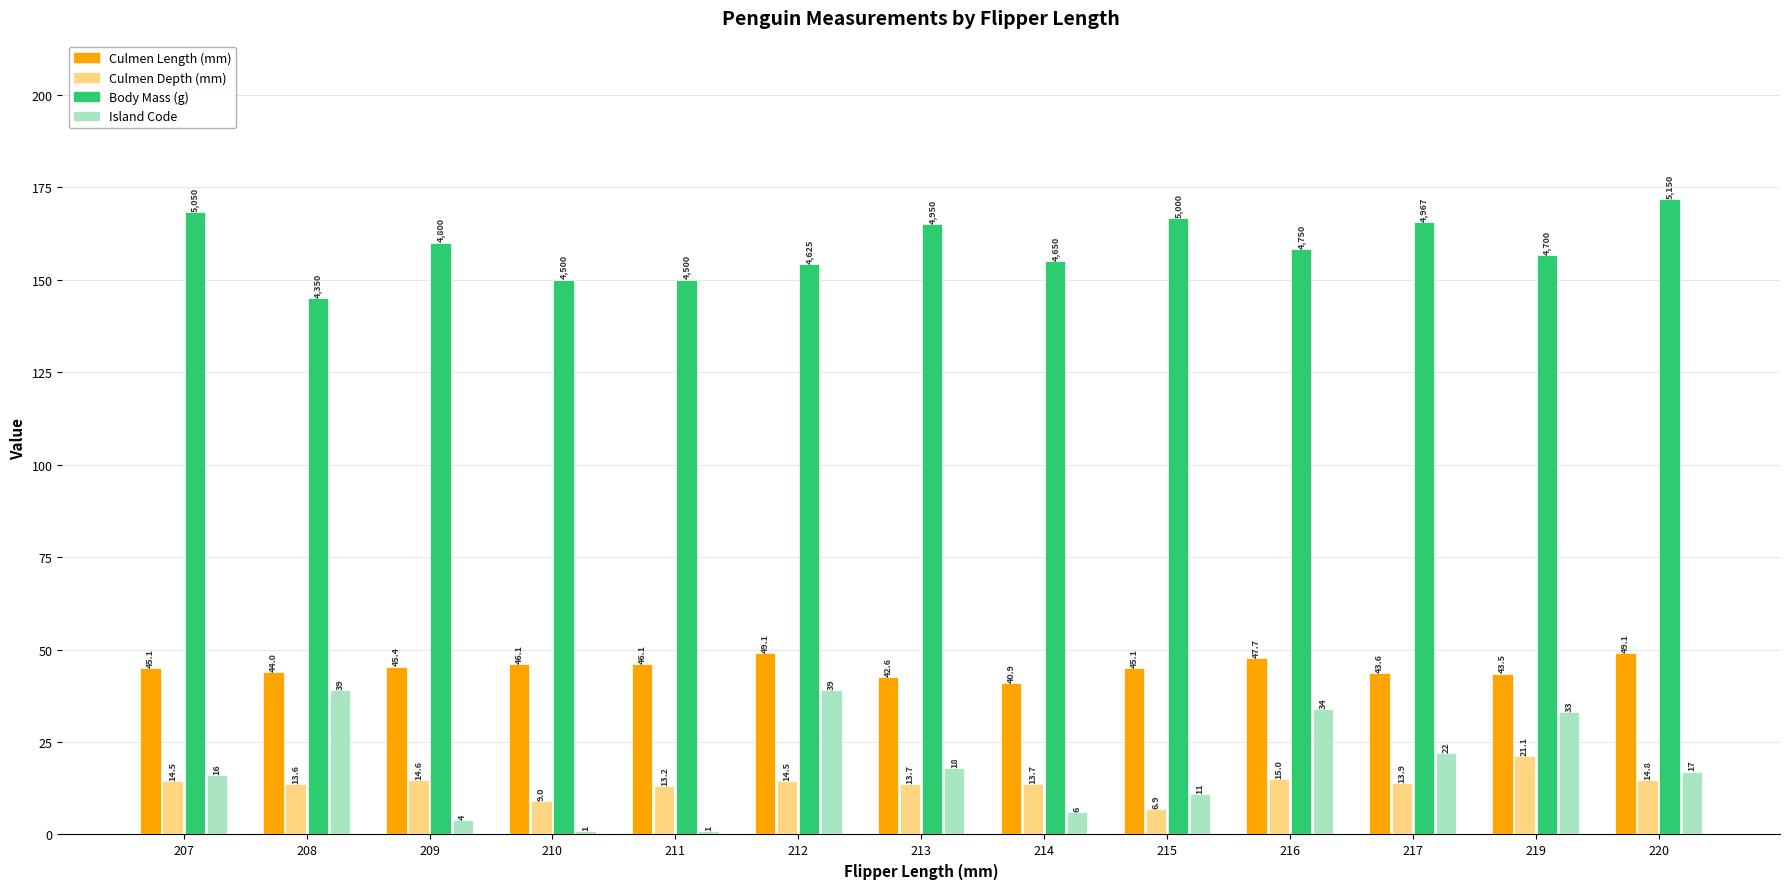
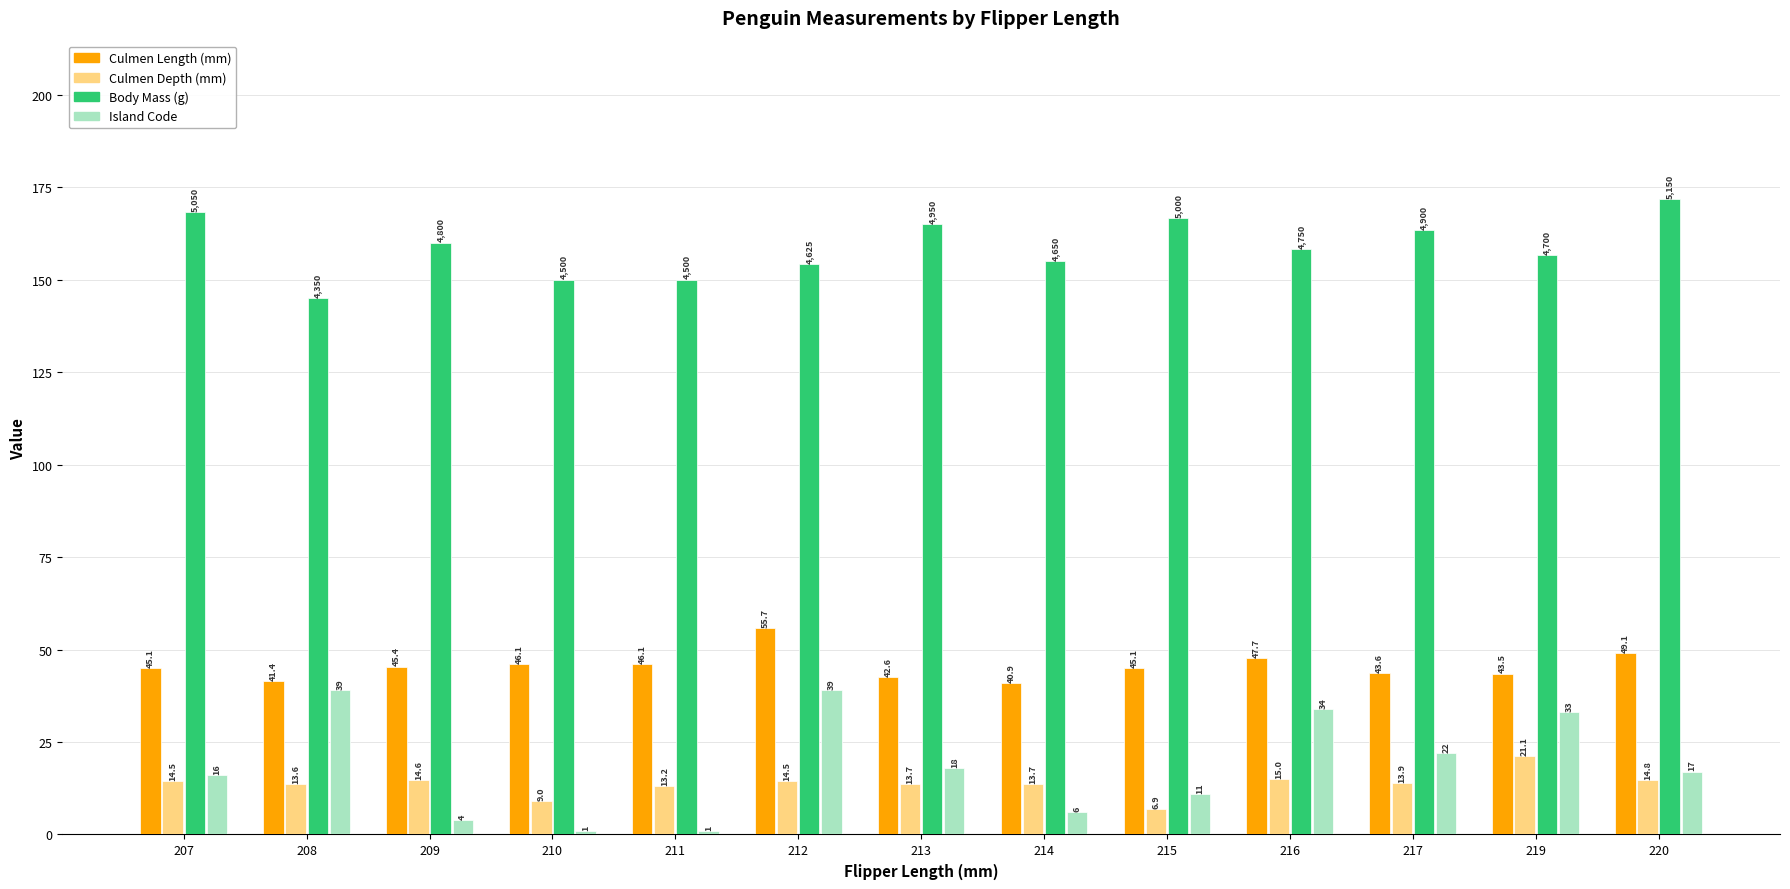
  {
    "Culmen Length (mm)": {
      "207": "45.1",
-     "208": "44.0",
+     "208": "41.4",
      "209": "45.4",
      "210": "46.1",
      "211": "46.1",
-     "212": "49.1",
+     "212": "55.7",
      "213": "42.6",
      "214": "40.9",
      "215": "45.1",
      "216": "47.7",
      "217": "43.6",
      "219": "43.5",
      "220": "49.1"
    },
    "Culmen Depth (mm)": {
      "207": "14.5",
      "208": "13.6",
      "209": "14.6",
      "210": "9.0",
      "211": "13.2",
      "212": "14.5",
      "213": "13.7",
      "214": "13.7",
      "215": "6.9",
      "216": "15.0",
      "217": "13.9",
      "219": "21.1",
      "220": "14.8"
    },
    "Body Mass (g)": {
-     "217": "4,967"
+     "217": "4,900"
    },
    "Island Code": {
      "207": "16",
      "208": "39",
      "209": "4",
      "210": "1",
      "211": "1",
      "212": "39",
      "213": "18",
      "214": "6",
      "215": "11",
      "216": "34",
      "217": "22",
      "219": "33",
      "220": "17"
    }
  }
